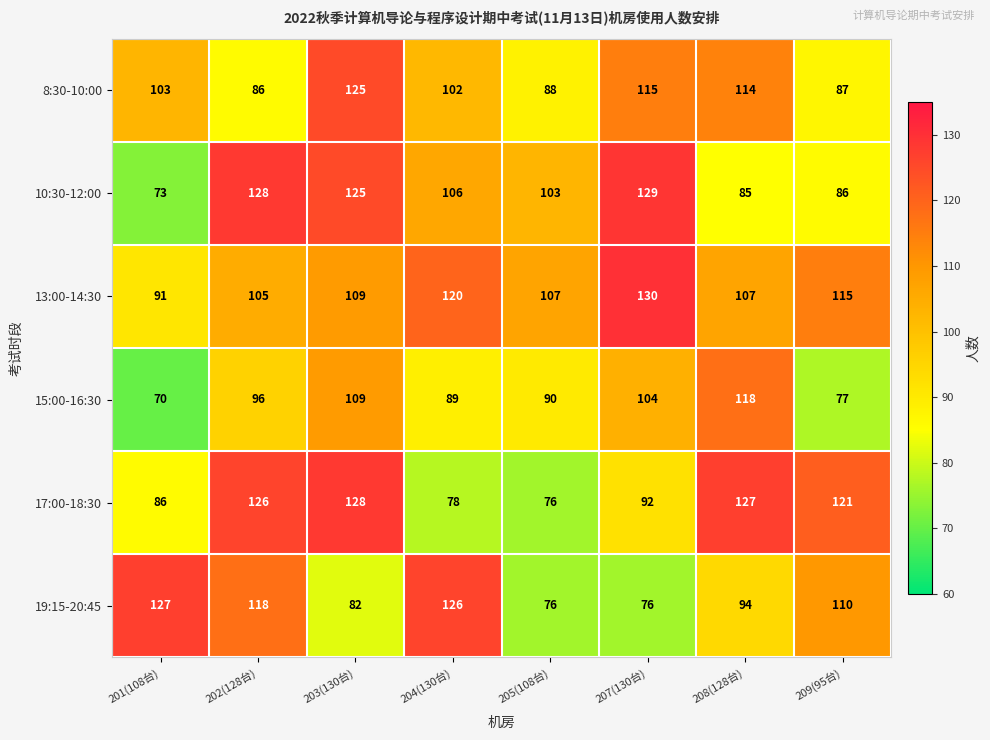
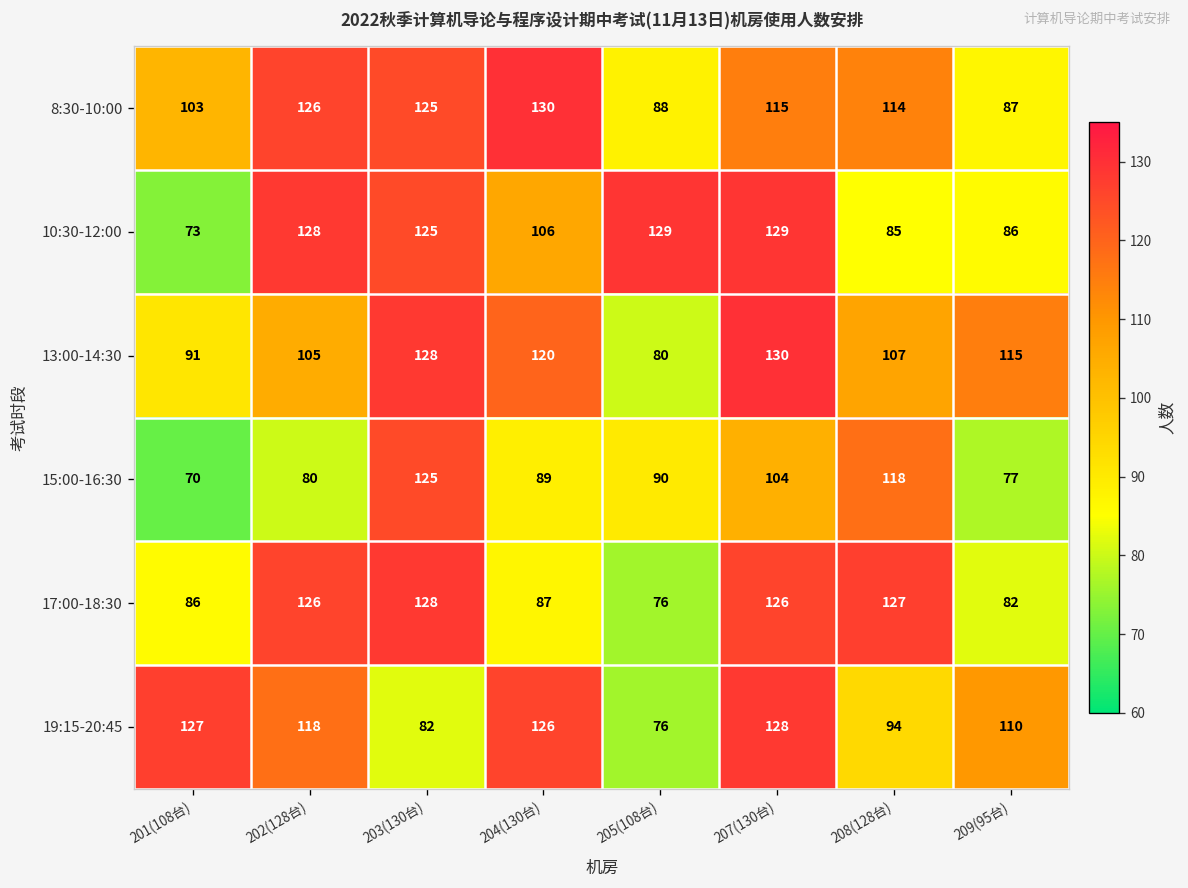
  {
    "8:30-10:00": {
      "201(108台)": 103,
-     "202(128台)": 86,
+     "202(128台)": 126,
      "203(130台)": 125,
-     "204(130台)": 102,
+     "204(130台)": 130,
      "205(108台)": 88,
      "207(130台)": 115,
      "208(128台)": 114,
      "209(95台)": 87
    },
    "10:30-12:00": {
      "201(108台)": 73,
      "202(128台)": 128,
      "203(130台)": 125,
      "204(130台)": 106,
-     "205(108台)": 103,
+     "205(108台)": 129,
      "207(130台)": 129,
      "208(128台)": 85,
      "209(95台)": 86
    },
    "13:00-14:30": {
      "201(108台)": 91,
      "202(128台)": 105,
-     "203(130台)": 109,
+     "203(130台)": 128,
      "204(130台)": 120,
-     "205(108台)": 107,
+     "205(108台)": 80,
      "207(130台)": 130,
      "208(128台)": 107,
      "209(95台)": 115
    },
    "15:00-16:30": {
      "201(108台)": 70,
-     "202(128台)": 96,
-     "203(130台)": 109,
+     "202(128台)": 80,
+     "203(130台)": 125,
      "204(130台)": 89,
      "205(108台)": 90,
      "207(130台)": 104,
      "208(128台)": 118,
      "209(95台)": 77
    },
    "17:00-18:30": {
      "201(108台)": 86,
      "202(128台)": 126,
      "203(130台)": 128,
-     "204(130台)": 78,
+     "204(130台)": 87,
      "205(108台)": 76,
-     "207(130台)": 92,
+     "207(130台)": 126,
      "208(128台)": 127,
-     "209(95台)": 121
+     "209(95台)": 82
    },
    "19:15-20:45": {
      "201(108台)": 127,
      "202(128台)": 118,
      "203(130台)": 82,
      "204(130台)": 126,
      "205(108台)": 76,
-     "207(130台)": 76,
+     "207(130台)": 128,
      "208(128台)": 94,
      "209(95台)": 110
    }
  }
